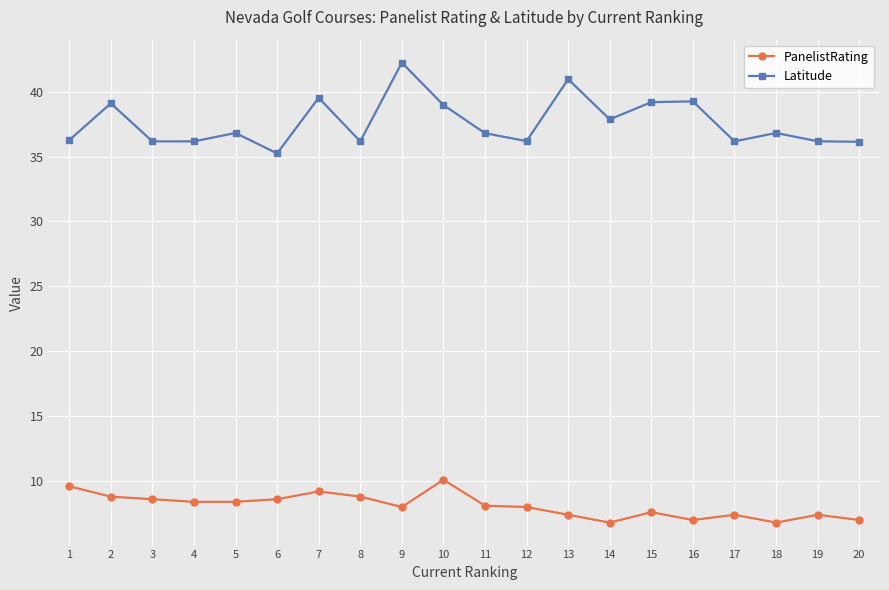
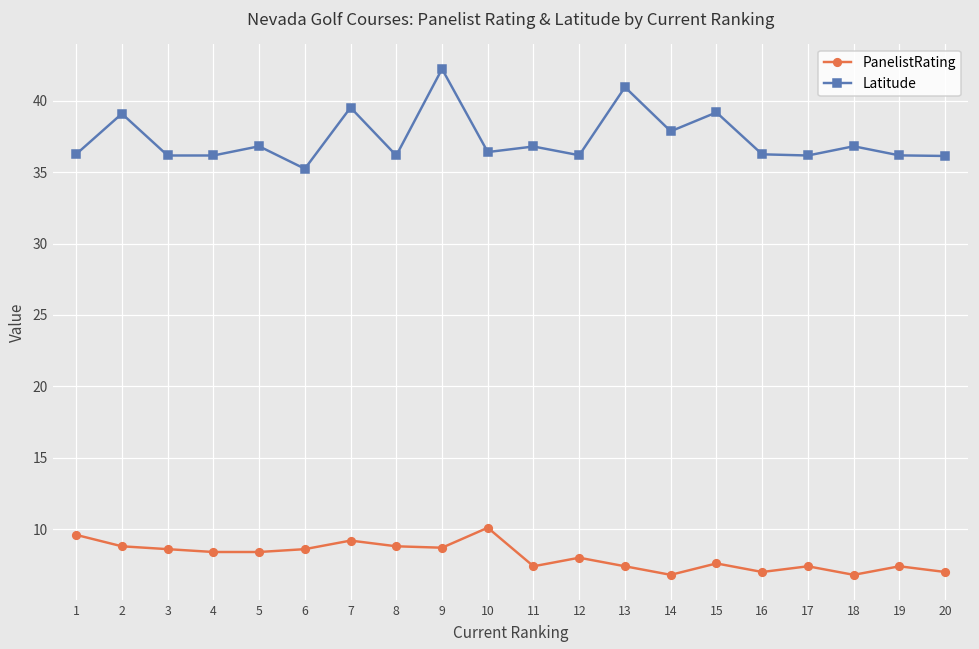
  {
    "PanelistRating": {
      "1": 9.6,
      "2": 8.8,
      "3": 8.6,
      "4": 8.4,
      "5": 8.4,
      "6": 8.6,
      "7": 9.2,
      "8": 8.8,
-     "9": 8.0,
+     "9": 8.7,
      "10": 10.1,
-     "11": 8.1,
+     "11": 7.4,
      "12": 8.0,
      "13": 7.4,
      "14": 6.8,
      "15": 7.6,
      "16": 7.0,
      "17": 7.4,
      "18": 6.8,
      "19": 7.4,
      "20": 7.0
    },
    "Latitude": {
      "1": 36.3,
      "2": 39.1,
      "3": 36.2,
      "4": 36.2,
      "5": 36.8,
      "6": 35.2,
      "7": 39.5,
      "8": 36.2,
      "9": 42.2,
-     "10": 39.0,
+     "10": 36.4,
      "11": 36.8,
      "12": 36.2,
      "13": 41.0,
      "14": 37.9,
      "15": 39.2,
-     "16": 39.3,
+     "16": 36.3,
      "17": 36.2,
      "18": 36.8,
      "19": 36.2,
      "20": 36.1
    }
  }
